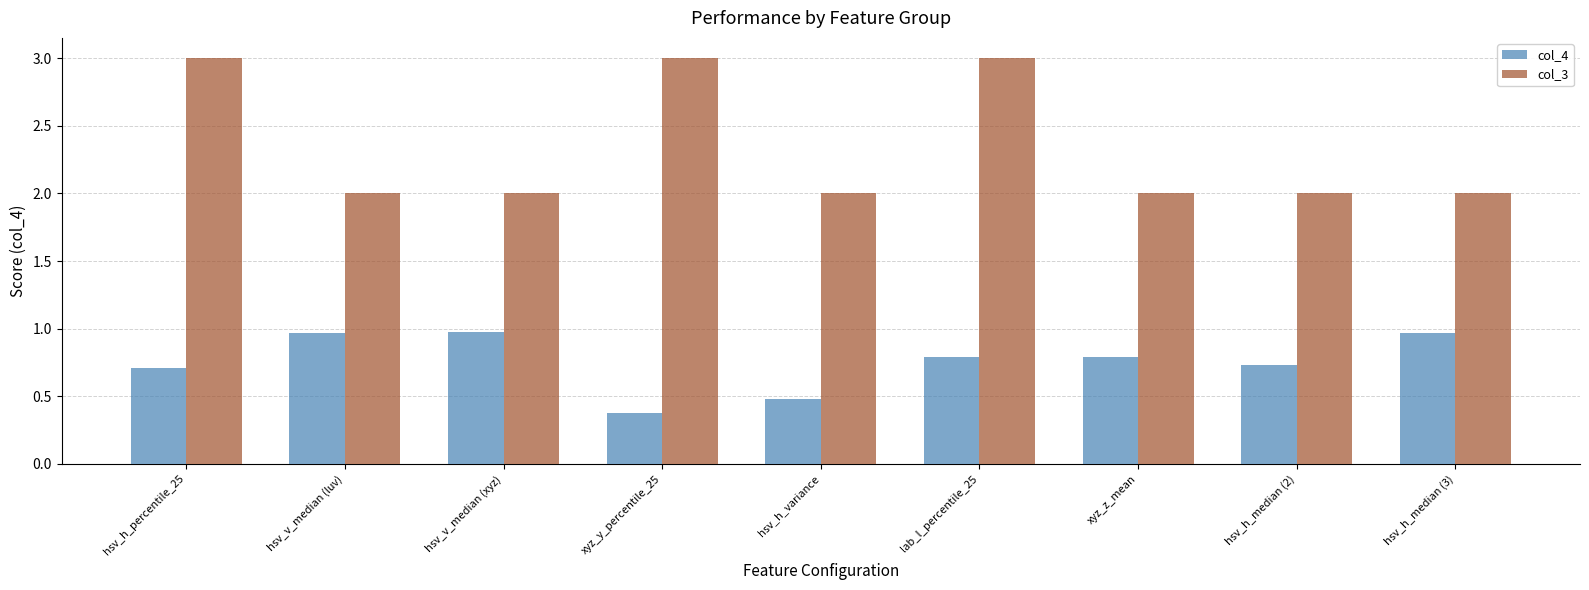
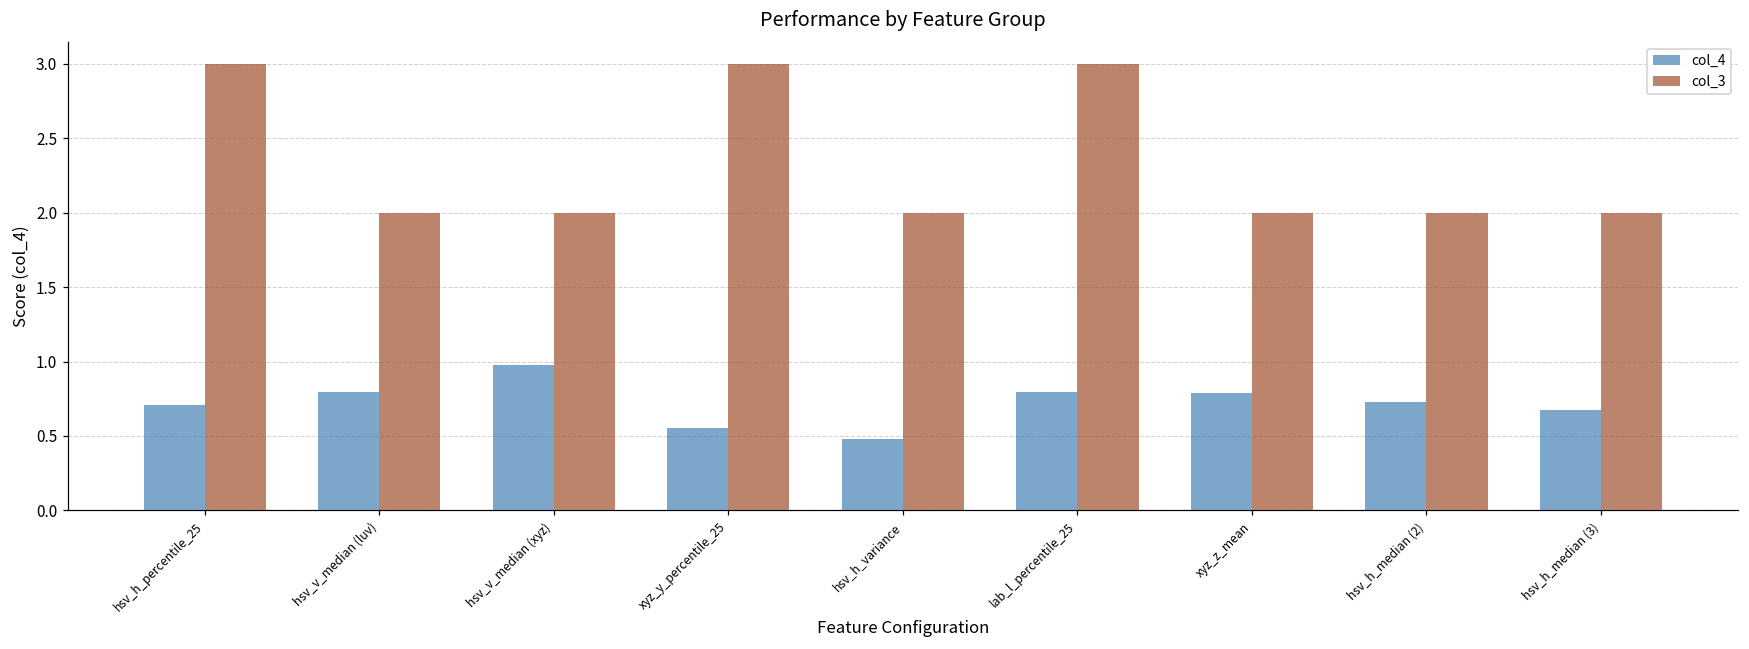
  {
    "col_4": {
      "hsv_h_percentile_25": 0.71,
-     "hsv_v_median (luv)": 0.97,
+     "hsv_v_median (luv)": 0.80,
      "hsv_v_median (xyz)": 0.98,
-     "xyz_y_percentile_25": 0.37,
+     "xyz_y_percentile_25": 0.56,
      "hsv_h_variance": 0.48,
      "lab_l_percentile_25": 0.79,
      "xyz_z_mean": 0.79,
      "hsv_h_median (2)": 0.73,
-     "hsv_h_median (3)": 0.97
+     "hsv_h_median (3)": 0.67
    },
    "col_3": {
      "hsv_h_percentile_25": 3.00,
      "hsv_v_median (luv)": 2.00,
      "hsv_v_median (xyz)": 2.00,
      "xyz_y_percentile_25": 3.00,
      "hsv_h_variance": 2.00,
      "lab_l_percentile_25": 3.00,
      "xyz_z_mean": 2.00,
      "hsv_h_median (2)": 2.00,
      "hsv_h_median (3)": 2.00
    }
  }
